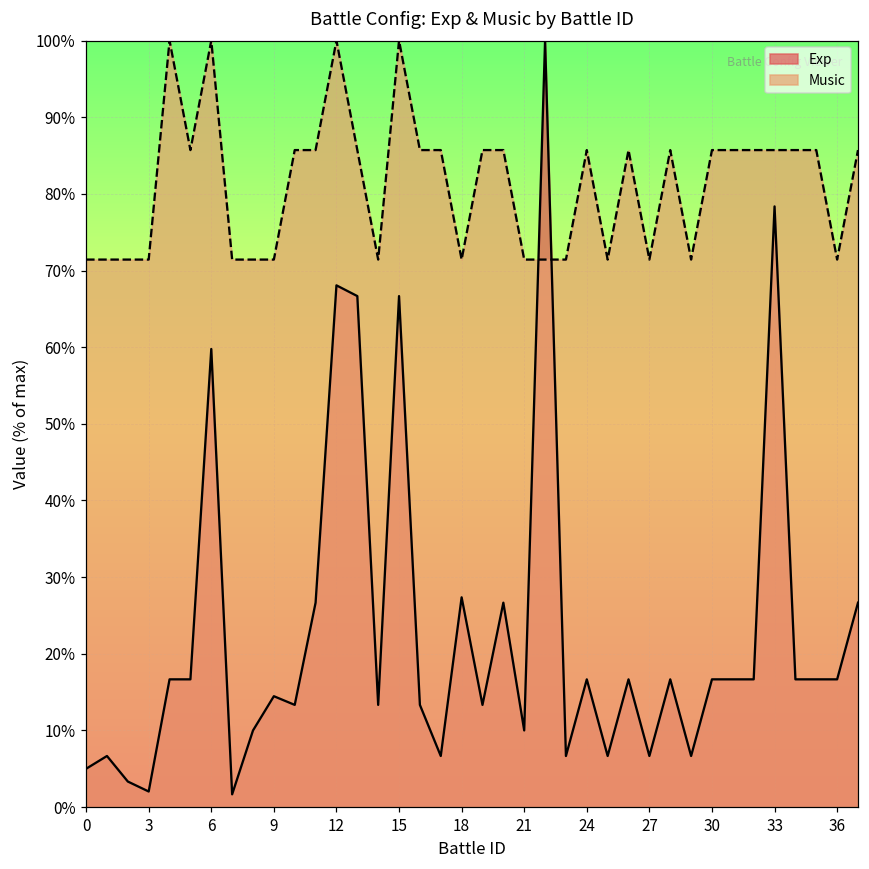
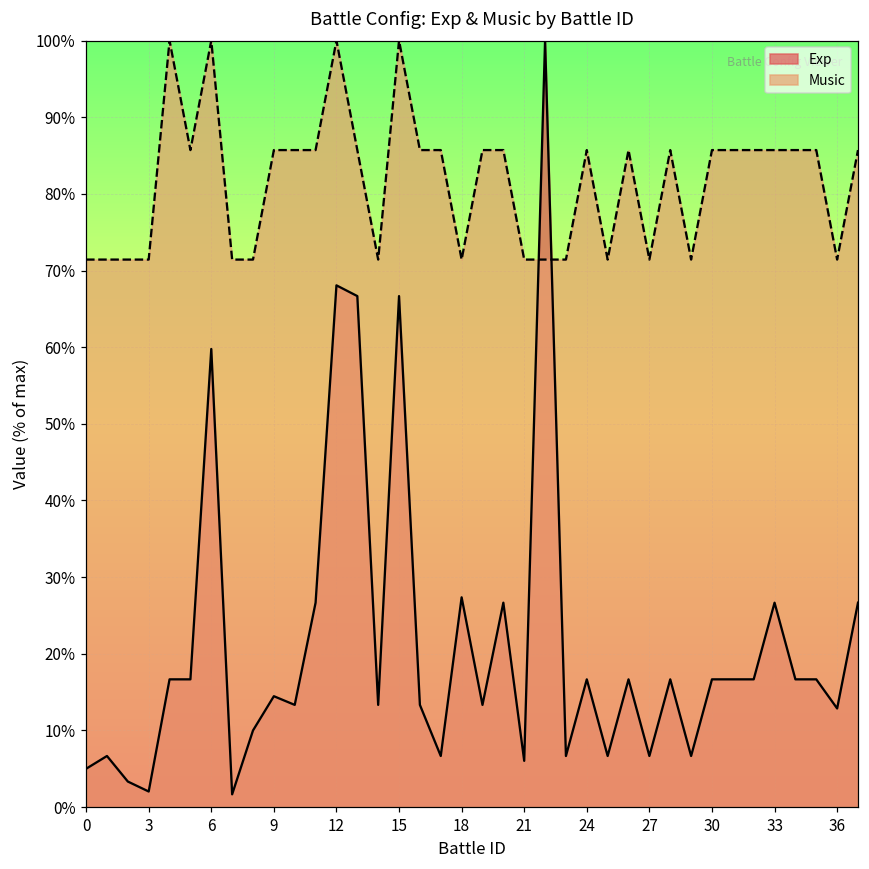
  {
    "Exp": {
      "0": "5%",
      "3": "2%",
      "6": "60%",
      "9": "14%",
      "12": "68%",
      "15": "67%",
      "18": "27%",
-     "21": "10%",
+     "21": "6%",
      "24": "17%",
      "27": "7%",
      "30": "17%",
-     "33": "78%",
-     "36": "17%"
+     "33": "27%",
+     "36": "13%"
    },
    "Music": {
      "0": "71%",
      "3": "71%",
      "6": "100%",
-     "9": "71%",
+     "9": "86%",
      "12": "100%",
      "15": "100%",
      "18": "71%",
      "21": "71%",
      "24": "86%",
      "27": "71%",
      "30": "86%",
      "33": "86%",
      "36": "71%"
    }
  }
